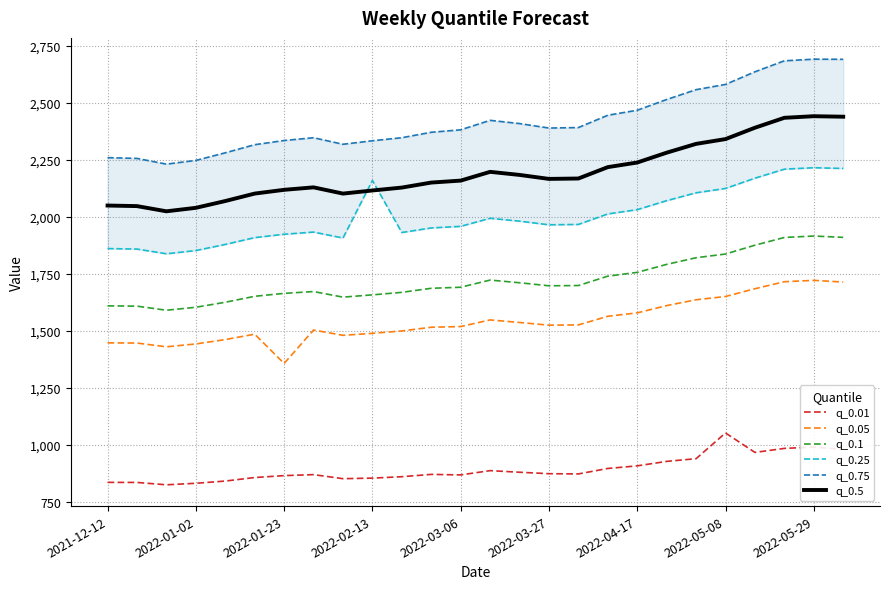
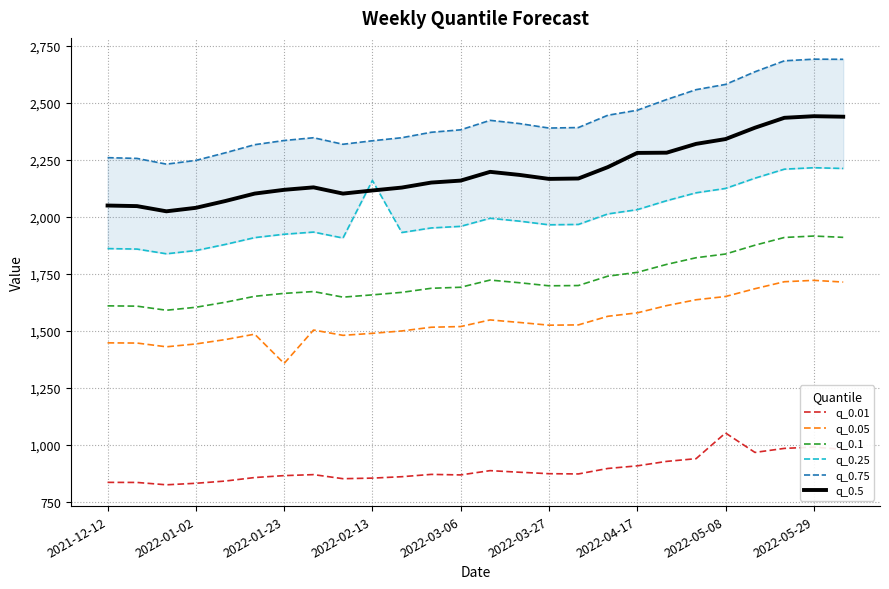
  {
    "q_0.01": {
      "2021-12-12": "840",
      "2022-01-02": "830",
      "2022-01-23": "860",
      "2022-02-13": "850",
      "2022-03-06": "870",
      "2022-03-27": "870",
      "2022-04-17": "910",
      "2022-05-08": "1,050"
    },
    "q_0.05": {
      "2021-12-12": "1,450",
      "2022-01-02": "1,440",
      "2022-01-23": "1,360",
      "2022-02-13": "1,490",
      "2022-03-06": "1,520",
      "2022-03-27": "1,530",
      "2022-04-17": "1,580",
      "2022-05-08": "1,650",
      "2022-05-29": "1,720"
    },
    "q_0.1": {
      "2021-12-12": "1,610",
      "2022-01-02": "1,600",
      "2022-01-23": "1,660",
      "2022-02-13": "1,660",
      "2022-03-06": "1,690",
      "2022-03-27": "1,700",
      "2022-04-17": "1,760",
      "2022-05-08": "1,840",
      "2022-05-29": "1,920"
    },
    "q_0.25": {
      "2021-12-12": "1,860",
      "2022-01-02": "1,850",
      "2022-01-23": "1,920",
      "2022-02-13": "2,160",
      "2022-03-06": "1,960",
      "2022-03-27": "1,970",
      "2022-04-17": "2,030",
      "2022-05-08": "2,130",
      "2022-05-29": "2,220"
    },
    "q_0.75": {
      "2021-12-12": "2,260",
      "2022-01-02": "2,250",
      "2022-01-23": "2,340",
      "2022-02-13": "2,330",
      "2022-03-06": "2,380",
      "2022-03-27": "2,390",
      "2022-04-17": "2,470",
      "2022-05-08": "2,580",
      "2022-05-29": "2,690"
    },
    "q_0.5": {
      "2021-12-12": "2,050",
      "2022-01-02": "2,040",
      "2022-01-23": "2,120",
      "2022-02-13": "2,120",
      "2022-03-06": "2,160",
      "2022-03-27": "2,170",
-     "2022-04-17": "2,240",
+     "2022-04-17": "2,280",
      "2022-05-08": "2,340",
      "2022-05-29": "2,440"
    }
  }
